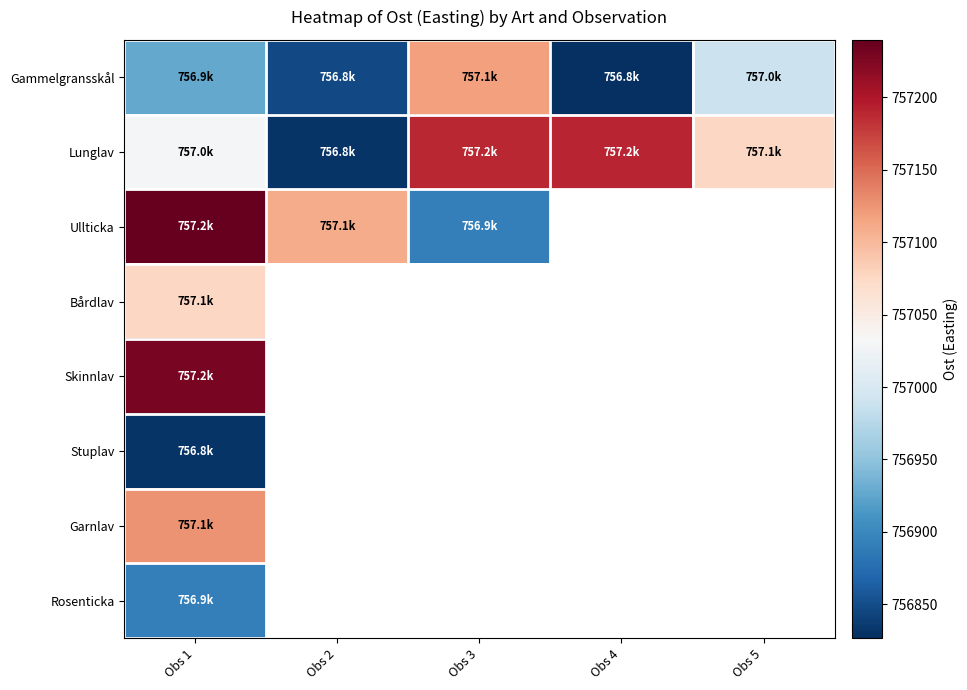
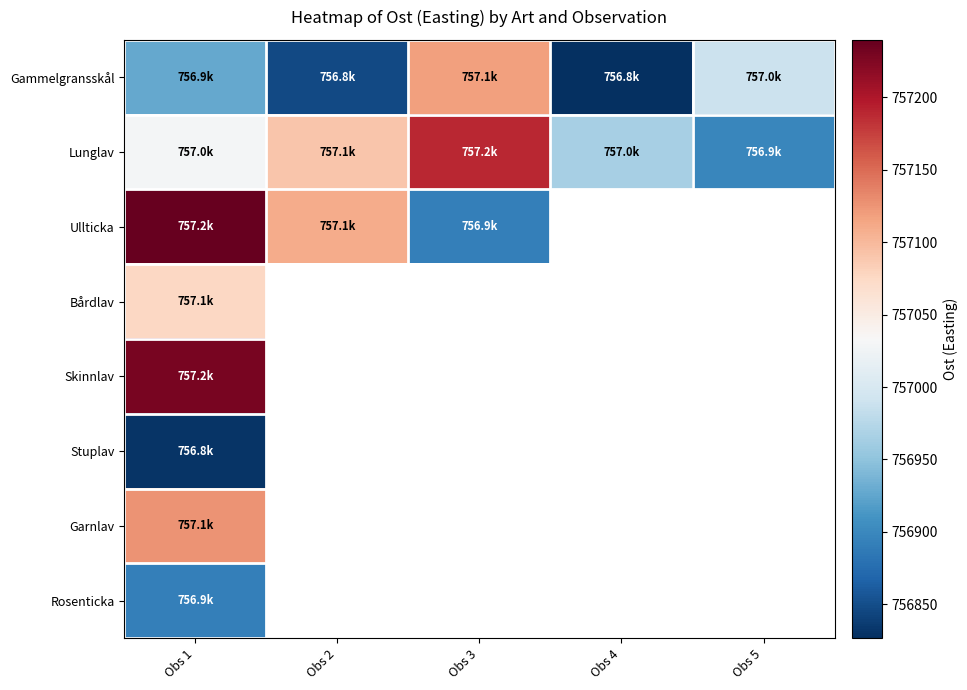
  {
    "Gammelgransskål": {
      "Obs 1": "756.9k",
      "Obs 2": "756.8k",
      "Obs 3": "757.1k",
      "Obs 4": "756.8k",
      "Obs 5": "757.0k"
    },
    "Lunglav": {
      "Obs 1": "757.0k",
-     "Obs 2": "756.8k",
+     "Obs 2": "757.1k",
      "Obs 3": "757.2k",
-     "Obs 4": "757.2k",
-     "Obs 5": "757.1k"
+     "Obs 4": "757.0k",
+     "Obs 5": "756.9k"
    },
    "Ullticka": {
      "Obs 1": "757.2k",
      "Obs 2": "757.1k",
      "Obs 3": "756.9k"
    },
    "Bårdlav": {
      "Obs 1": "757.1k"
    },
    "Skinnlav": {
      "Obs 1": "757.2k"
    },
    "Stuplav": {
      "Obs 1": "756.8k"
    },
    "Garnlav": {
      "Obs 1": "757.1k"
    },
    "Rosenticka": {
      "Obs 1": "756.9k"
    }
  }
